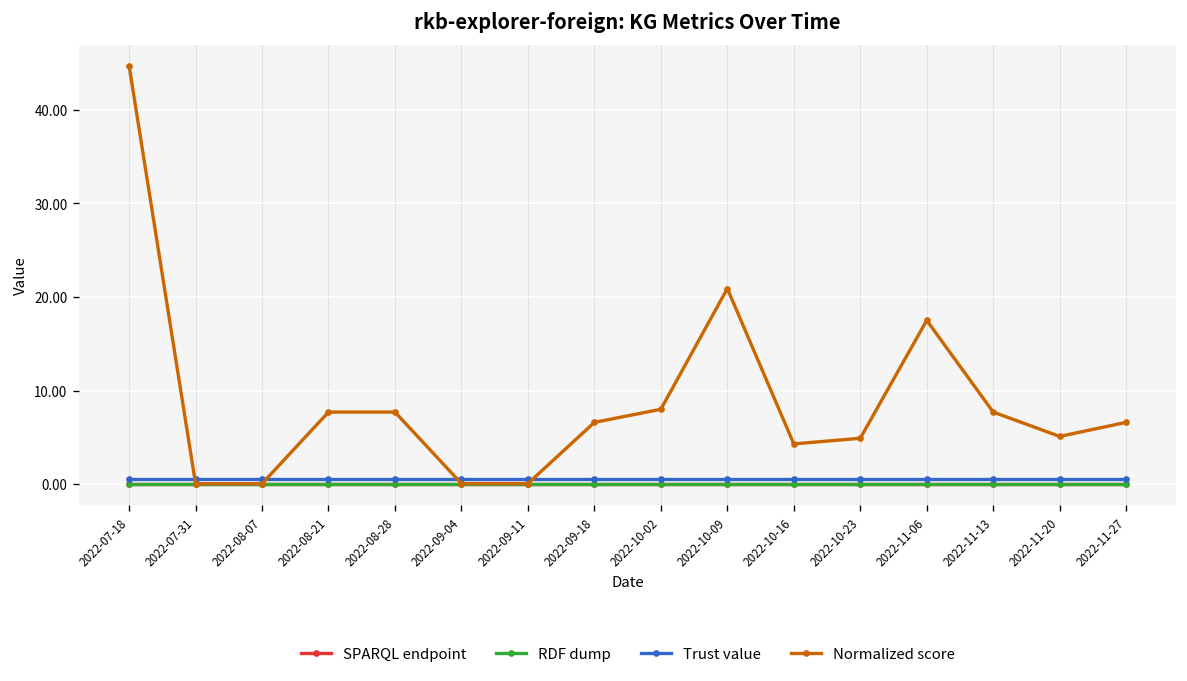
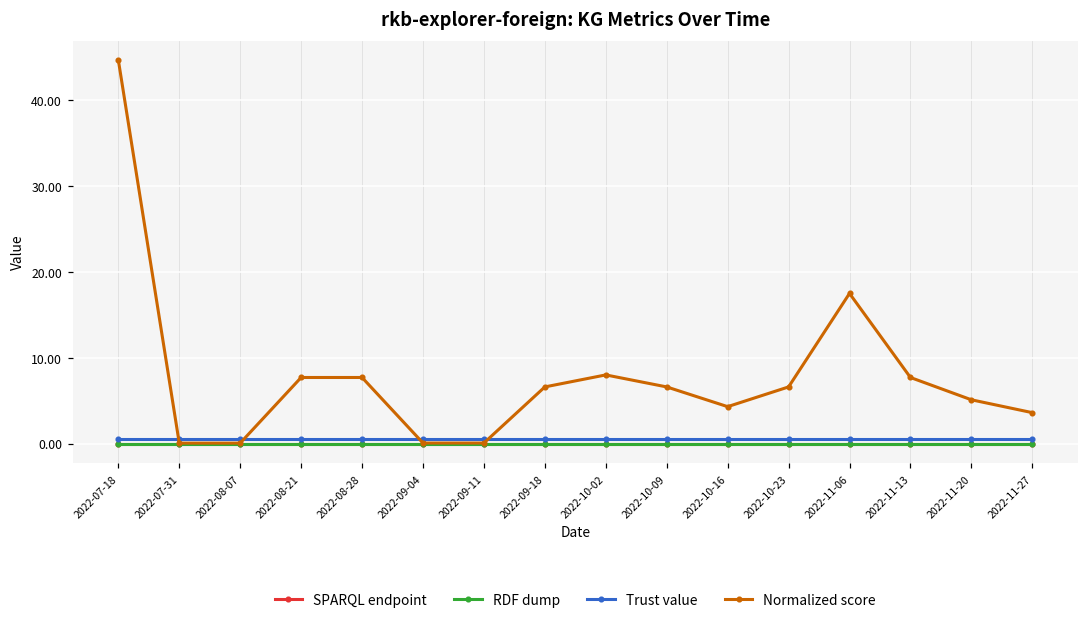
  {
    "RDF dump": {
      "2022-07-18": 0,
      "2022-08-21": 0,
      "2022-08-28": 0,
      "2022-09-18": 0,
      "2022-10-02": 0,
      "2022-10-09": 0,
      "2022-10-16": 0,
      "2022-10-23": 0,
      "2022-11-06": 0,
      "2022-11-13": 0,
      "2022-11-20": 0,
      "2022-11-27": 0
    },
    "Trust value": {
      "2022-07-18": 1,
      "2022-07-31": 1,
      "2022-08-07": 1,
      "2022-08-21": 1,
      "2022-08-28": 1,
      "2022-09-04": 1,
      "2022-09-11": 1,
      "2022-09-18": 1,
      "2022-10-02": 1,
      "2022-10-09": 1,
      "2022-10-16": 1,
      "2022-10-23": 1,
      "2022-11-06": 1,
      "2022-11-13": 1,
      "2022-11-20": 1,
      "2022-11-27": 1
    },
    "Normalized score": {
      "2022-07-18": 45,
      "2022-08-21": 8,
      "2022-08-28": 8,
      "2022-09-18": 7,
      "2022-10-02": 8,
-     "2022-10-09": 21,
+     "2022-10-09": 7,
      "2022-10-16": 4,
-     "2022-10-23": 5,
+     "2022-10-23": 7,
      "2022-11-06": 18,
      "2022-11-13": 8,
      "2022-11-20": 5,
-     "2022-11-27": 7
+     "2022-11-27": 4
    }
  }
